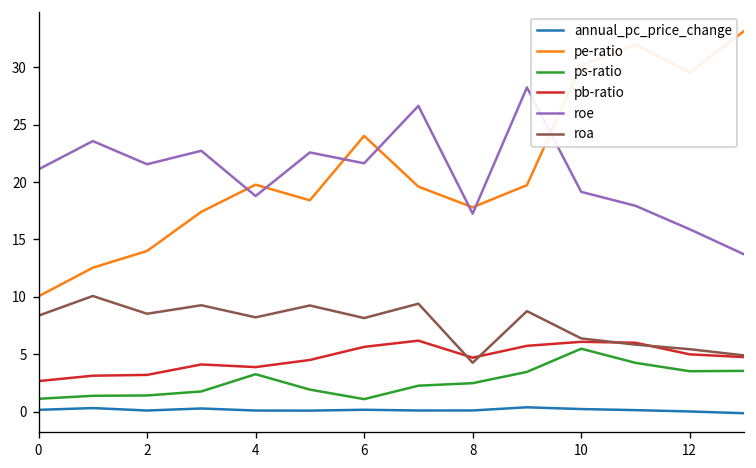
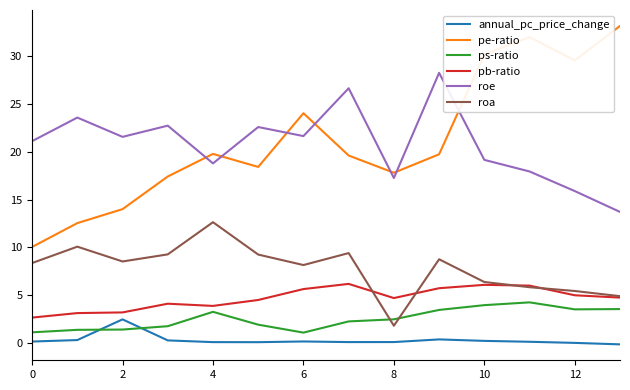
  {
    "annual_pc_price_change": {
      "0": 0,
-     "2": 0,
+     "2": 2,
      "4": 0,
      "6": 0,
      "8": 0,
      "10": 0,
      "12": 0
    },
    "pe-ratio": {
      "0": 10,
      "2": 14,
      "4": 20,
      "6": 24,
      "8": 18
    },
    "ps-ratio": {
      "0": 1,
      "2": 1,
      "4": 3,
      "6": 1,
      "8": 2,
-     "10": 5,
+     "10": 4,
      "12": 4
    },
    "pb-ratio": {
      "0": 3,
      "2": 3,
      "4": 4,
      "6": 6,
      "8": 5,
      "10": 6,
      "12": 5
    },
    "roe": {
      "0": 21,
      "2": 22,
      "4": 19,
      "6": 22,
      "8": 17,
      "10": 19,
      "12": 16
    },
    "roa": {
      "0": 8,
      "2": 9,
-     "4": 8,
+     "4": 13,
      "6": 8,
-     "8": 4,
+     "8": 2,
      "10": 6,
      "12": 5
    }
  }
